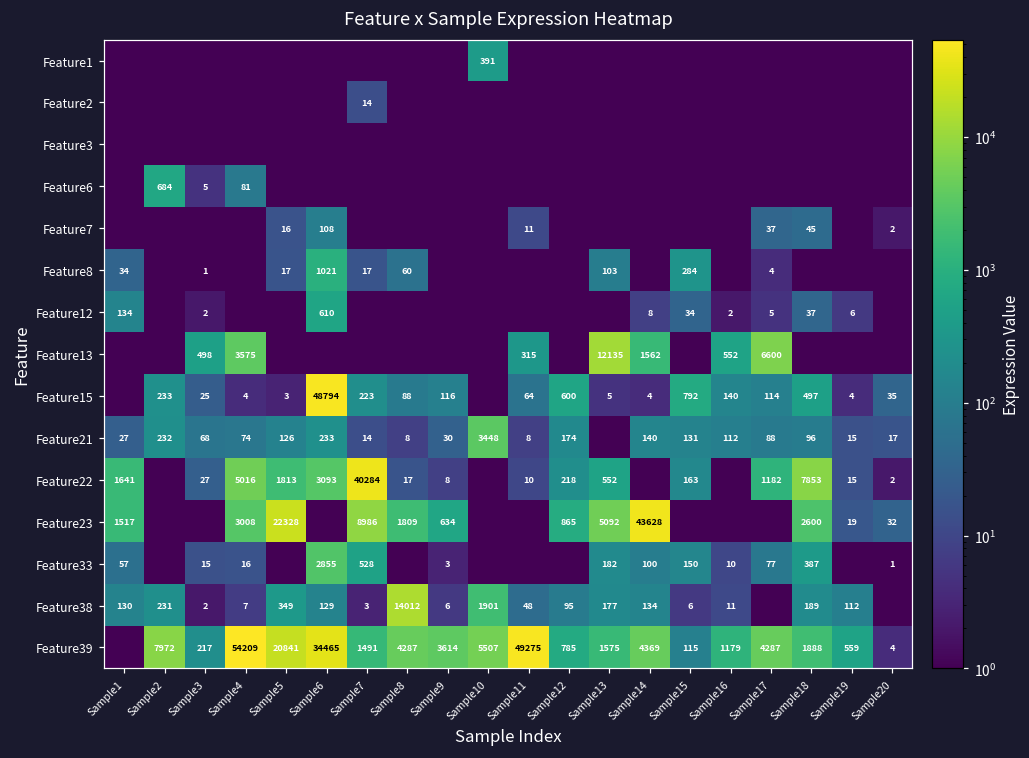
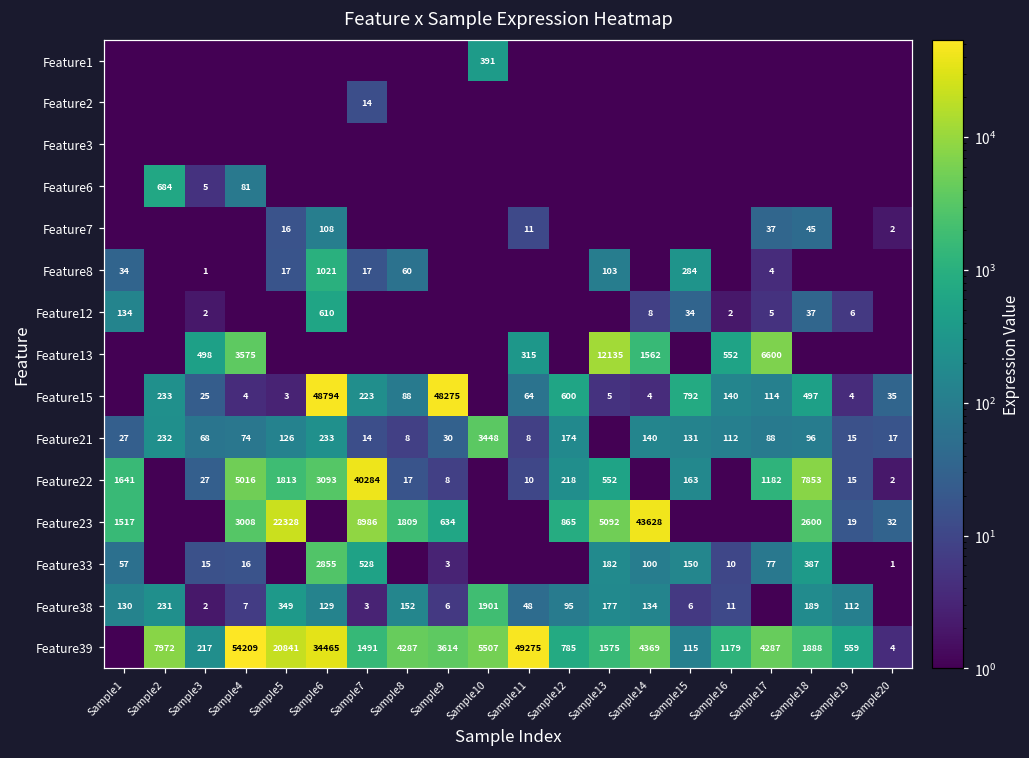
  {
    "Feature1": {
      "Sample10": 391
    },
    "Feature2": {
      "Sample7": 14
    },
    "Feature6": {
      "Sample2": 684,
      "Sample3": 5,
      "Sample4": 81
    },
    "Feature7": {
      "Sample5": 16,
      "Sample6": 108,
      "Sample11": 11,
      "Sample17": 37,
      "Sample18": 45,
      "Sample20": 2
    },
    "Feature8": {
      "Sample1": 34,
      "Sample3": 1,
      "Sample5": 17,
      "Sample6": 1021,
      "Sample7": 17,
      "Sample8": 60,
      "Sample13": 103,
      "Sample15": 284,
      "Sample17": 4
    },
    "Feature12": {
      "Sample1": 134,
      "Sample3": 2,
      "Sample6": 610,
      "Sample14": 8,
      "Sample15": 34,
      "Sample16": 2,
      "Sample17": 5,
      "Sample18": 37,
      "Sample19": 6
    },
    "Feature13": {
      "Sample3": 498,
      "Sample4": 3575,
      "Sample11": 315,
      "Sample13": 12135,
      "Sample14": 1562,
      "Sample16": 552,
      "Sample17": 6600
    },
    "Feature15": {
      "Sample2": 233,
      "Sample3": 25,
      "Sample4": 4,
      "Sample5": 3,
      "Sample6": 48794,
      "Sample7": 223,
      "Sample8": 88,
-     "Sample9": 116,
+     "Sample9": 48275,
      "Sample11": 64,
      "Sample12": 600,
      "Sample13": 5,
      "Sample14": 4,
      "Sample15": 792,
      "Sample16": 140,
      "Sample17": 114,
      "Sample18": 497,
      "Sample19": 4,
      "Sample20": 35
    },
    "Feature21": {
      "Sample1": 27,
      "Sample2": 232,
      "Sample3": 68,
      "Sample4": 74,
      "Sample5": 126,
      "Sample6": 233,
      "Sample7": 14,
      "Sample8": 8,
      "Sample9": 30,
      "Sample10": 3448,
      "Sample11": 8,
      "Sample12": 174,
      "Sample14": 140,
      "Sample15": 131,
      "Sample16": 112,
      "Sample17": 88,
      "Sample18": 96,
      "Sample19": 15,
      "Sample20": 17
    },
    "Feature22": {
      "Sample1": 1641,
      "Sample3": 27,
      "Sample4": 5016,
      "Sample5": 1813,
      "Sample6": 3093,
      "Sample7": 40284,
      "Sample8": 17,
      "Sample9": 8,
      "Sample11": 10,
      "Sample12": 218,
      "Sample13": 552,
      "Sample15": 163,
      "Sample17": 1182,
      "Sample18": 7853,
      "Sample19": 15,
      "Sample20": 2
    },
    "Feature23": {
      "Sample1": 1517,
      "Sample4": 3008,
      "Sample5": 22328,
      "Sample7": 8986,
      "Sample8": 1809,
      "Sample9": 634,
      "Sample12": 865,
      "Sample13": 5092,
      "Sample14": 43628,
      "Sample18": 2600,
      "Sample19": 19,
      "Sample20": 32
    },
    "Feature33": {
      "Sample1": 57,
      "Sample3": 15,
      "Sample4": 16,
      "Sample6": 2855,
      "Sample7": 528,
      "Sample9": 3,
      "Sample13": 182,
      "Sample14": 100,
      "Sample15": 150,
      "Sample16": 10,
      "Sample17": 77,
      "Sample18": 387,
      "Sample20": 1
    },
    "Feature38": {
      "Sample1": 130,
      "Sample2": 231,
      "Sample3": 2,
      "Sample4": 7,
      "Sample5": 349,
      "Sample6": 129,
      "Sample7": 3,
-     "Sample8": 14012,
+     "Sample8": 152,
      "Sample9": 6,
      "Sample10": 1901,
      "Sample11": 48,
      "Sample12": 95,
      "Sample13": 177,
      "Sample14": 134,
      "Sample15": 6,
      "Sample16": 11,
      "Sample18": 189,
      "Sample19": 112
    },
    "Feature39": {
      "Sample2": 7972,
      "Sample3": 217,
      "Sample4": 54209,
      "Sample5": 20841,
      "Sample6": 34465,
      "Sample7": 1491,
      "Sample8": 4287,
      "Sample9": 3614,
      "Sample10": 5507,
      "Sample11": 49275,
      "Sample12": 785,
      "Sample13": 1575,
      "Sample14": 4369,
      "Sample15": 115,
      "Sample16": 1179,
      "Sample17": 4287,
      "Sample18": 1888,
      "Sample19": 559,
      "Sample20": 4
    }
  }
